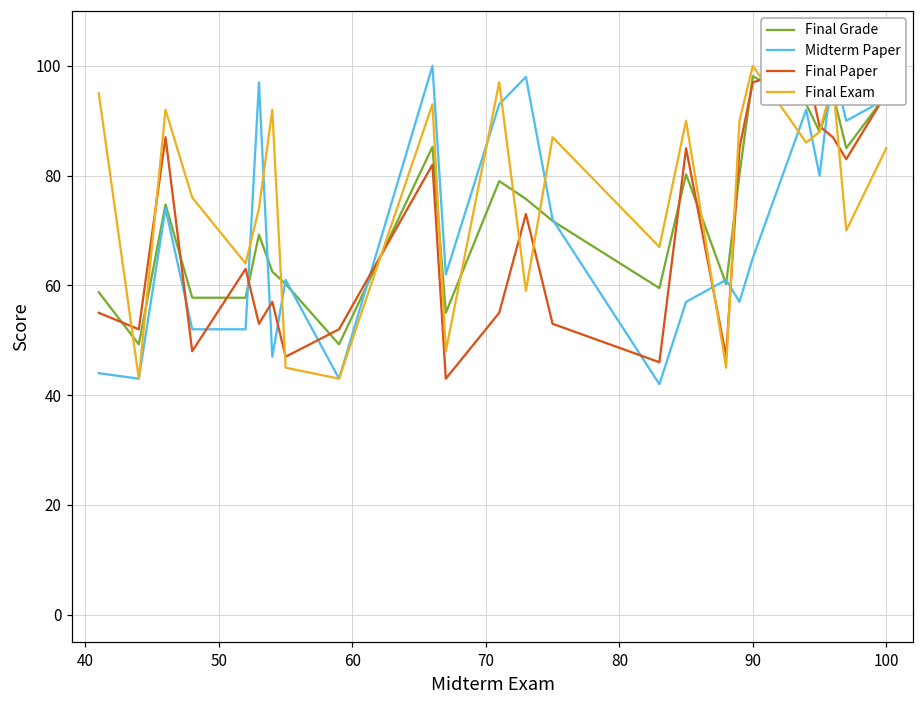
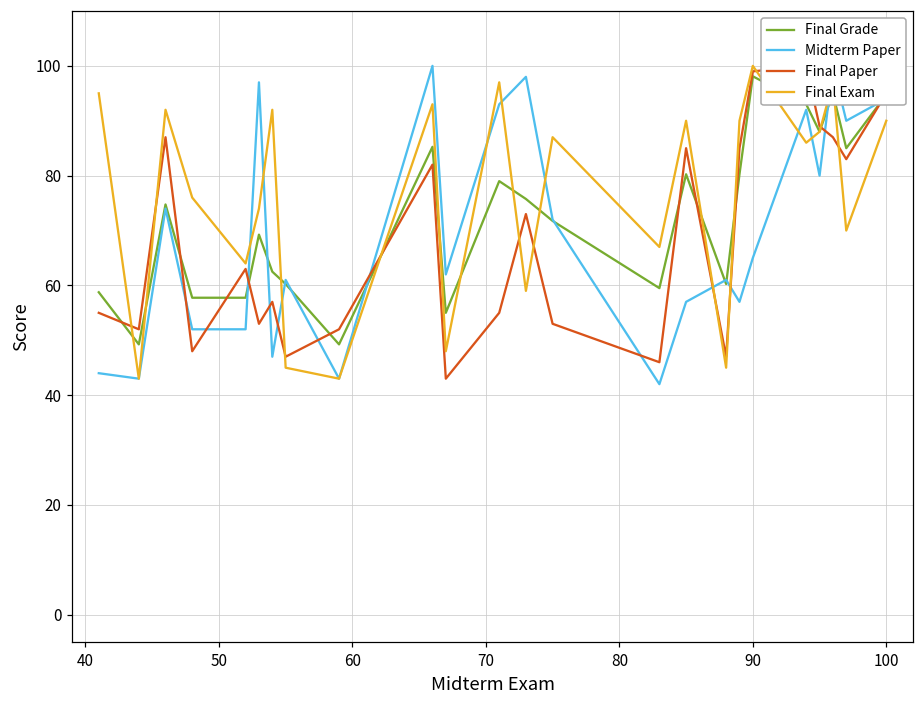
  {
    "Final Grade": {
      "90": 98
    },
    "Midterm Paper": {
      "90": 65
    },
    "Final Paper": {
-     "90": 97
+     "90": 99
    },
    "Final Exam": {
      "90": 100,
-     "100": 85
+     "100": 90
    }
  }
